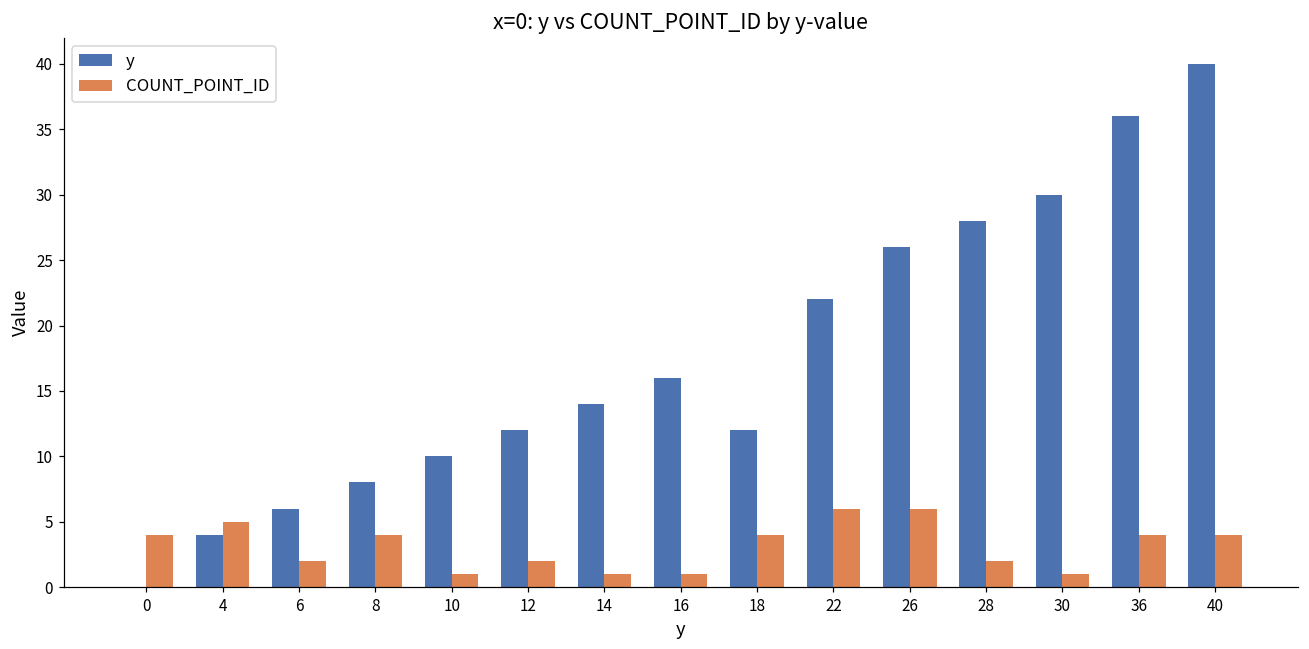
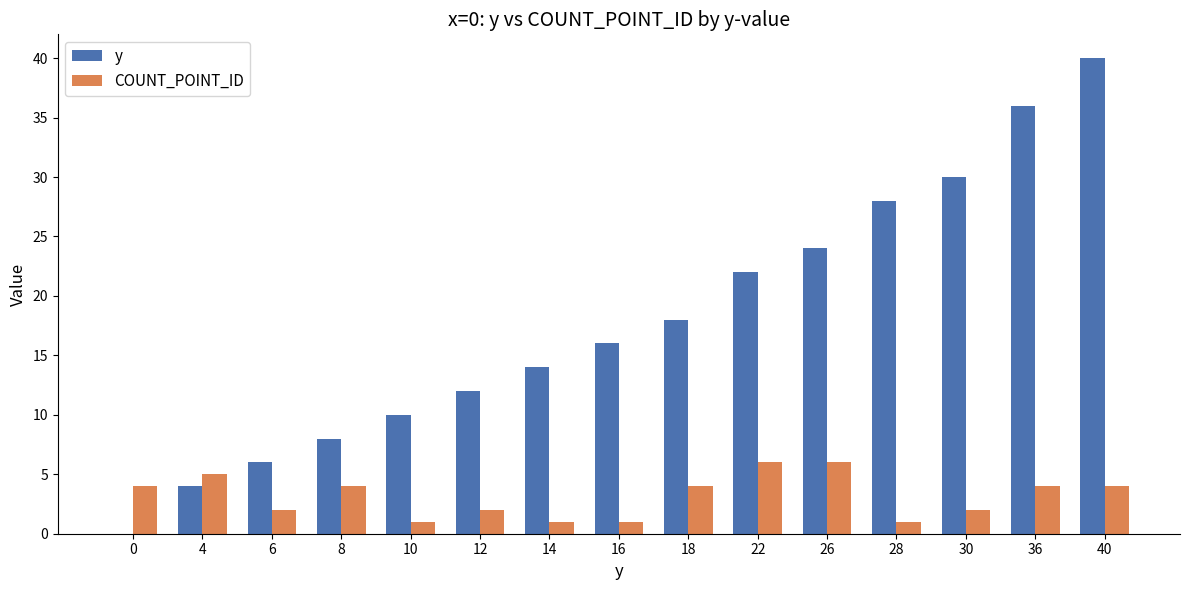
  {
    "y": {
      "0": 0,
      "4": 4,
      "6": 6,
      "8": 8,
      "10": 10,
      "12": 12,
      "14": 14,
      "16": 16,
-     "18": 12,
+     "18": 18,
      "22": 22,
-     "26": 26,
+     "26": 24,
      "28": 28,
      "30": 30,
      "36": 36,
      "40": 40
    },
    "COUNT_POINT_ID": {
      "0": 4,
      "4": 5,
      "6": 2,
      "8": 4,
      "10": 1,
      "12": 2,
      "14": 1,
      "16": 1,
      "18": 4,
      "22": 6,
      "26": 6,
-     "28": 2,
-     "30": 1,
+     "28": 1,
+     "30": 2,
      "36": 4,
      "40": 4
    }
  }
